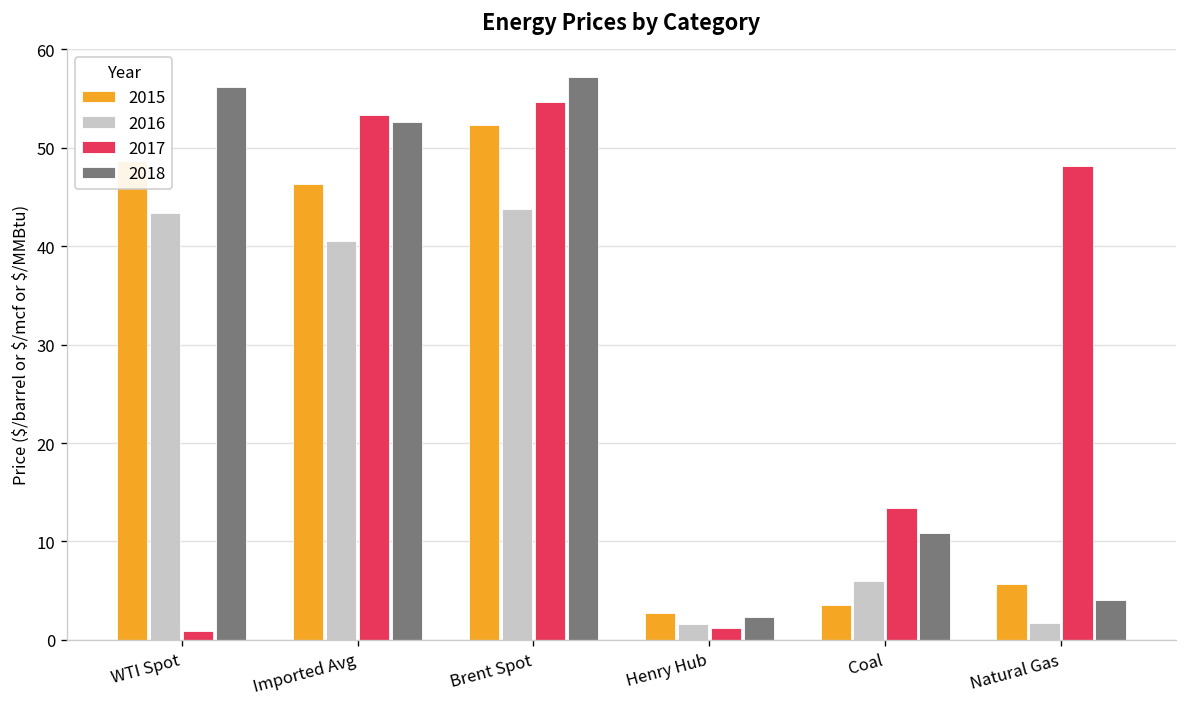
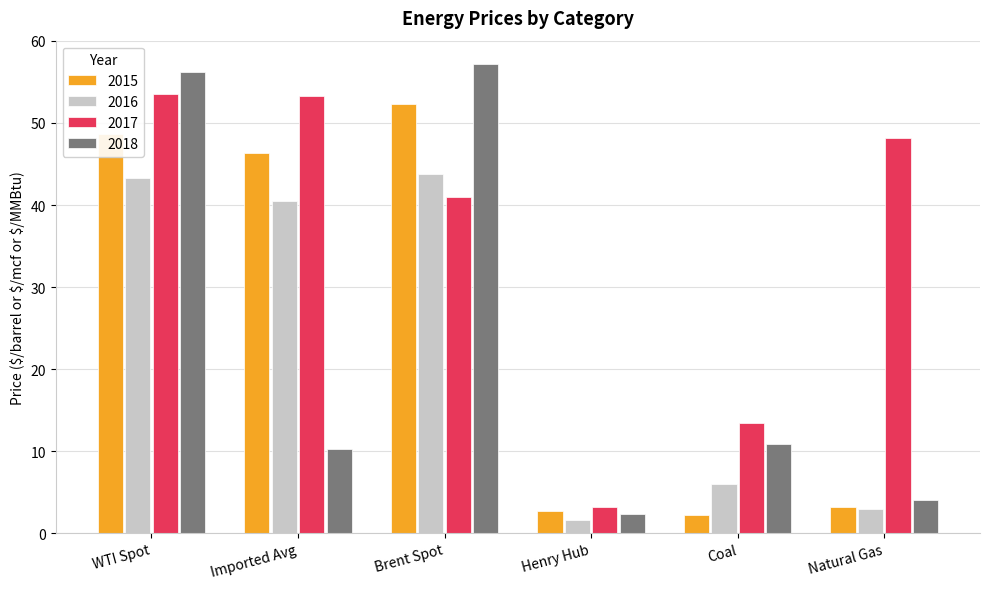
  {
    "2015": {
      "Imported Avg": 46,
      "Brent Spot": 52,
      "Henry Hub": 3,
-     "Coal": 4,
-     "Natural Gas": 6
+     "Coal": 2,
+     "Natural Gas": 3
    },
    "2016": {
      "WTI Spot": 43,
      "Imported Avg": 41,
      "Brent Spot": 44,
      "Henry Hub": 2,
      "Coal": 6,
-     "Natural Gas": 2
+     "Natural Gas": 3
    },
    "2017": {
-     "WTI Spot": 1,
+     "WTI Spot": 53,
      "Imported Avg": 53,
-     "Brent Spot": 55,
-     "Henry Hub": 1,
+     "Brent Spot": 41,
+     "Henry Hub": 3,
      "Coal": 13,
      "Natural Gas": 48
    },
    "2018": {
      "WTI Spot": 56,
-     "Imported Avg": 53,
+     "Imported Avg": 10,
      "Brent Spot": 57,
      "Henry Hub": 2,
      "Coal": 11,
      "Natural Gas": 4
    }
  }
